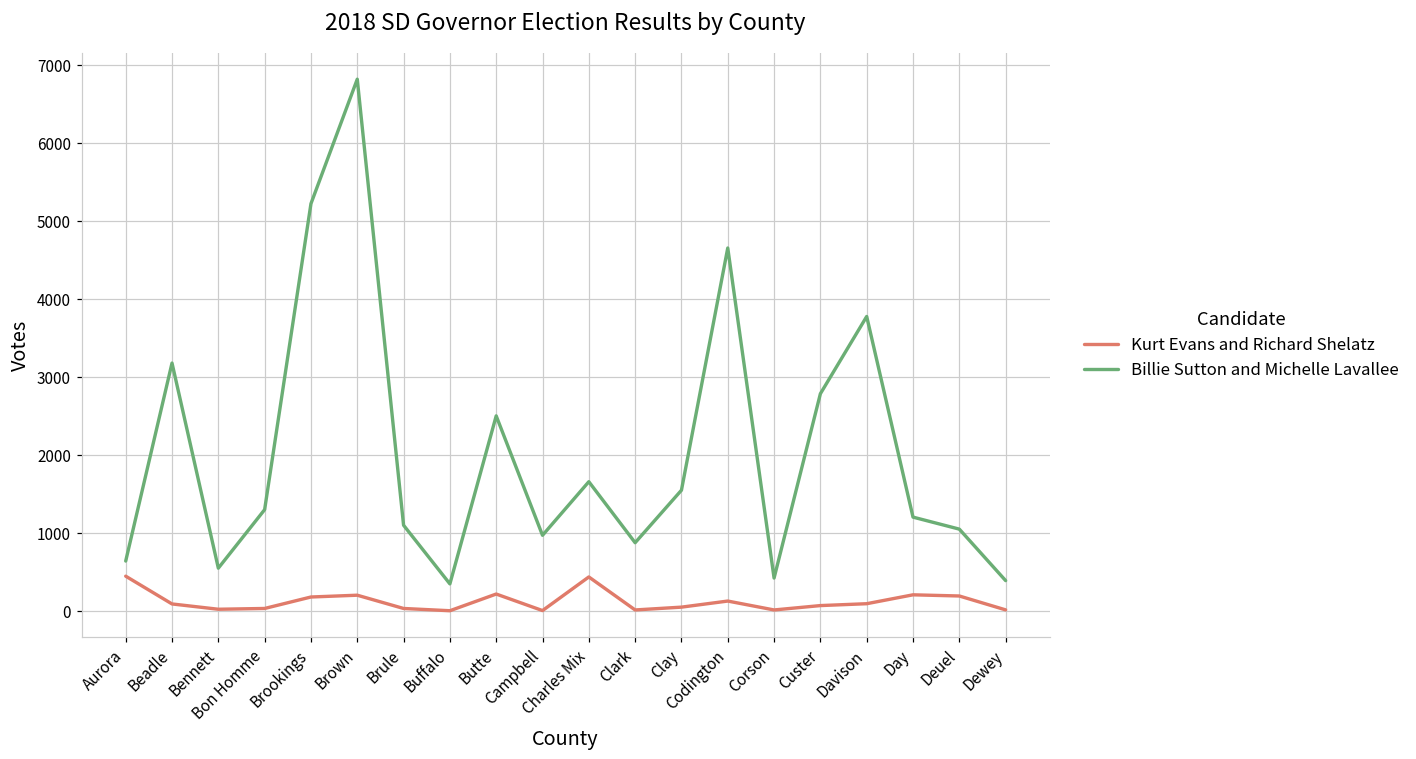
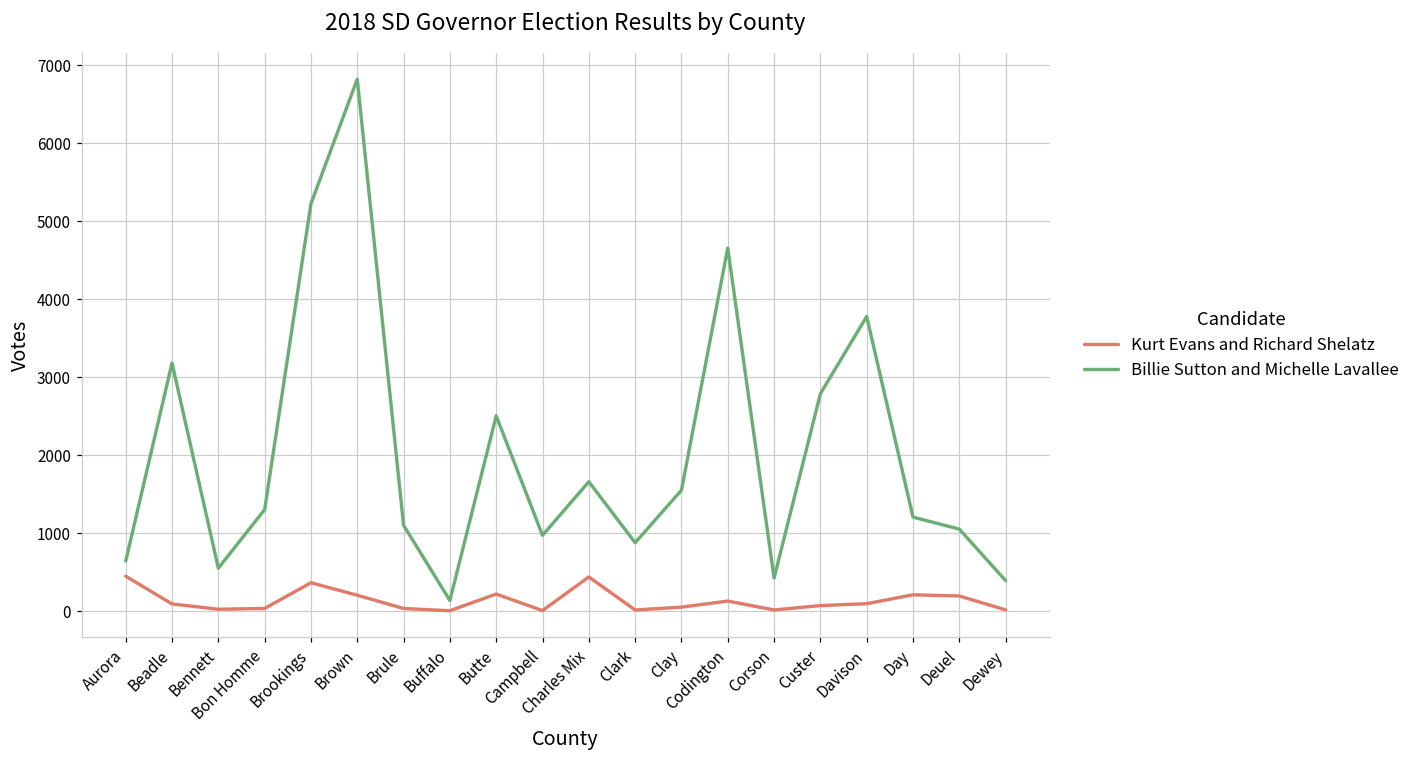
  {
    "Kurt Evans and Richard Shelatz": {
      "Aurora": 500,
      "Beadle": 100,
      "Bennett": 0,
      "Bon Homme": 0,
-     "Brookings": 200,
+     "Brookings": 400,
      "Brown": 200,
      "Brule": 0,
      "Buffalo": 0,
      "Butte": 200,
      "Campbell": 0,
      "Charles Mix": 400,
      "Clark": 0,
      "Clay": 100,
      "Codington": 100,
      "Corson": 0,
      "Custer": 100,
      "Davison": 100,
      "Day": 200,
      "Deuel": 200,
      "Dewey": 0
    },
    "Billie Sutton and Michelle Lavallee": {
      "Aurora": 600,
      "Beadle": 3200,
      "Bennett": 600,
      "Bon Homme": 1300,
      "Brookings": 5200,
      "Brown": 6800,
      "Brule": 1100,
-     "Buffalo": 400,
+     "Buffalo": 100,
      "Butte": 2500,
      "Campbell": 1000,
      "Charles Mix": 1700,
      "Clark": 900,
      "Clay": 1600,
      "Codington": 4700,
      "Corson": 400,
      "Custer": 2800,
      "Davison": 3800,
      "Day": 1200,
      "Deuel": 1100,
      "Dewey": 400
    }
  }
